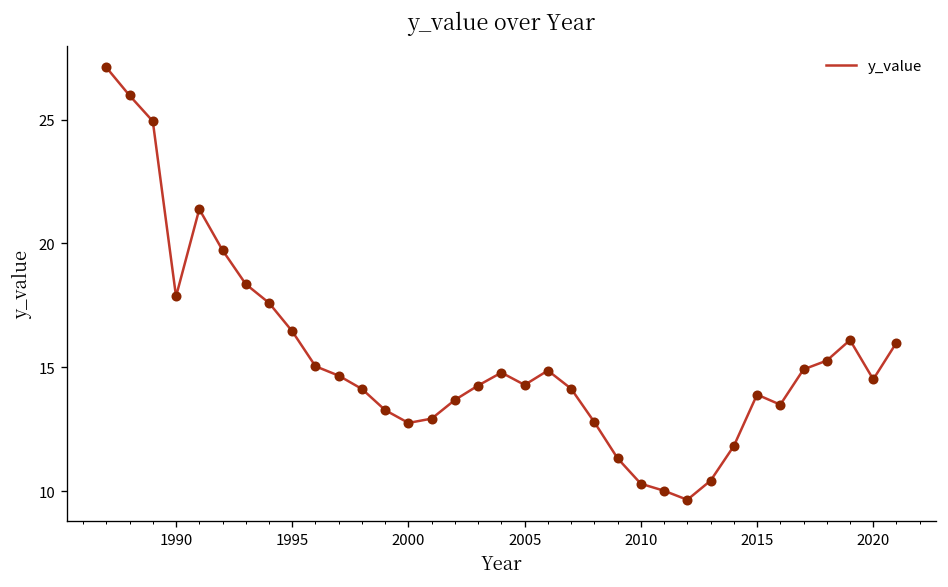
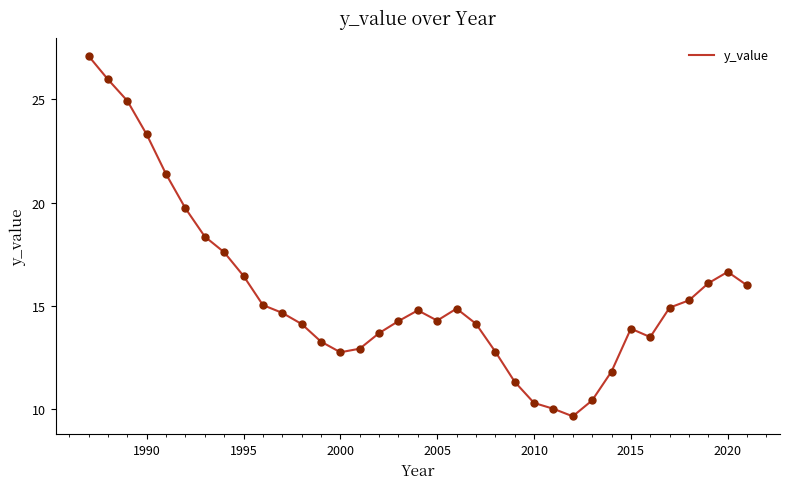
  {
-   "1990": 17.9,
+   "1990": 23.3,
    "1995": 16.5,
    "2000": 12.8,
    "2005": 14.3,
    "2010": 10.3,
    "2015": 13.9,
-   "2020": 14.5
+   "2020": 16.6
  }
